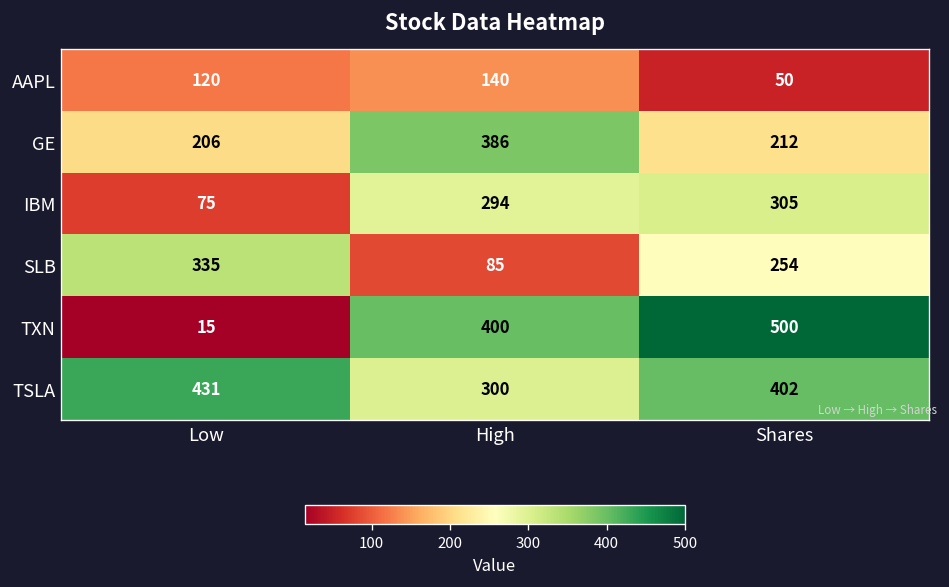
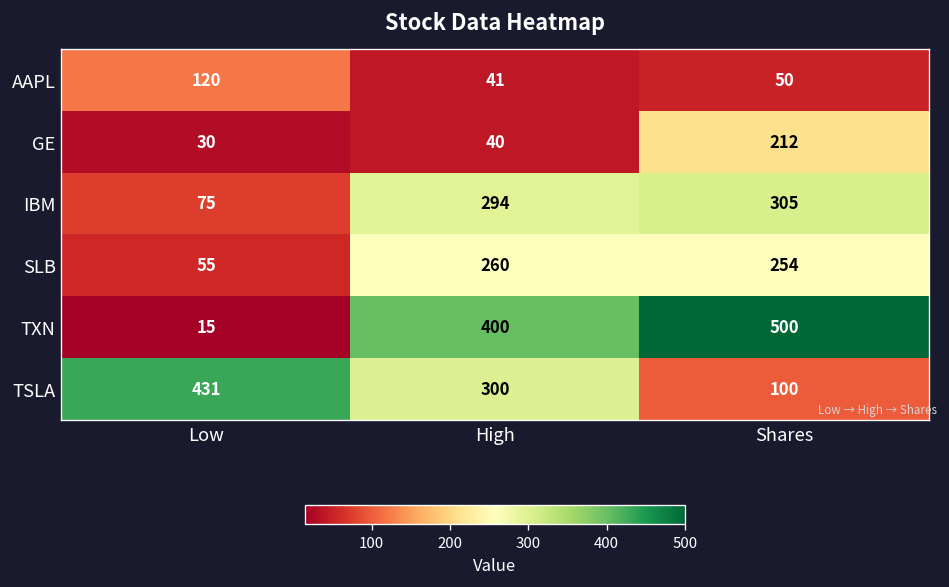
  {
    "AAPL": {
      "Low": 120,
-     "High": 140,
+     "High": 41,
      "Shares": 50
    },
    "GE": {
-     "Low": 206,
-     "High": 386,
+     "Low": 30,
+     "High": 40,
      "Shares": 212
    },
    "IBM": {
      "Low": 75,
      "High": 294,
      "Shares": 305
    },
    "SLB": {
-     "Low": 335,
-     "High": 85,
+     "Low": 55,
+     "High": 260,
      "Shares": 254
    },
    "TXN": {
      "Low": 15,
      "High": 400,
      "Shares": 500
    },
    "TSLA": {
      "Low": 431,
      "High": 300,
-     "Shares": 402
+     "Shares": 100
    }
  }
